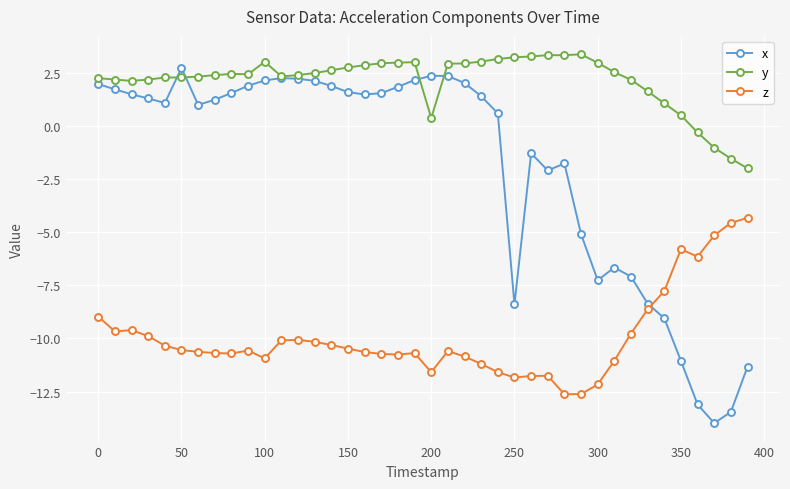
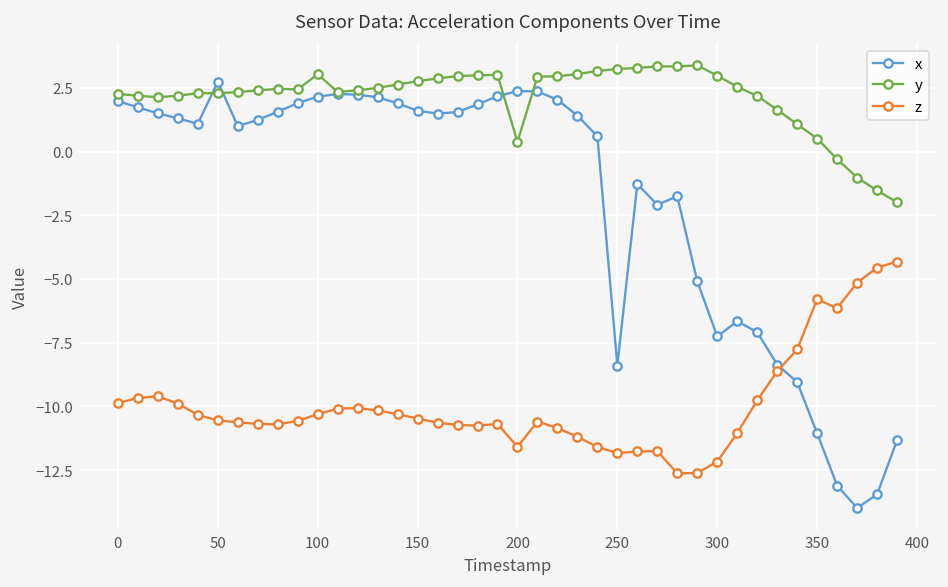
  {
    "x": {
      "0": 2.0,
      "50": 2.7,
      "100": 2.2,
      "150": 1.6,
      "200": 2.4,
      "250": -8.4,
      "300": -7.3,
      "350": -11.1
    },
    "y": {
      "0": 2.3,
      "50": 2.3,
      "100": 3.0,
      "150": 2.8,
      "200": 0.4,
      "250": 3.2,
      "300": 3.0,
      "350": 0.5
    },
    "z": {
-     "0": -9.0,
+     "0": -9.9,
      "50": -10.6,
-     "100": -10.9,
+     "100": -10.3,
      "150": -10.5,
      "200": -11.6,
      "250": -11.8,
      "300": -12.2,
      "350": -5.8
    }
  }
